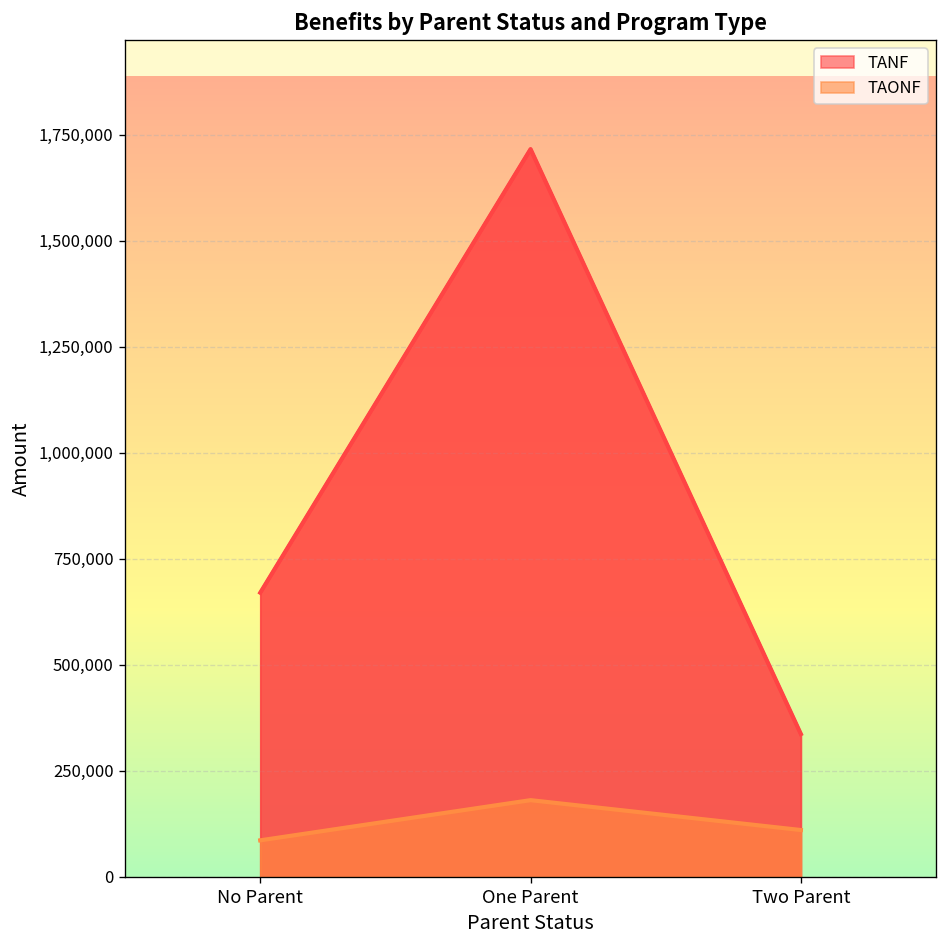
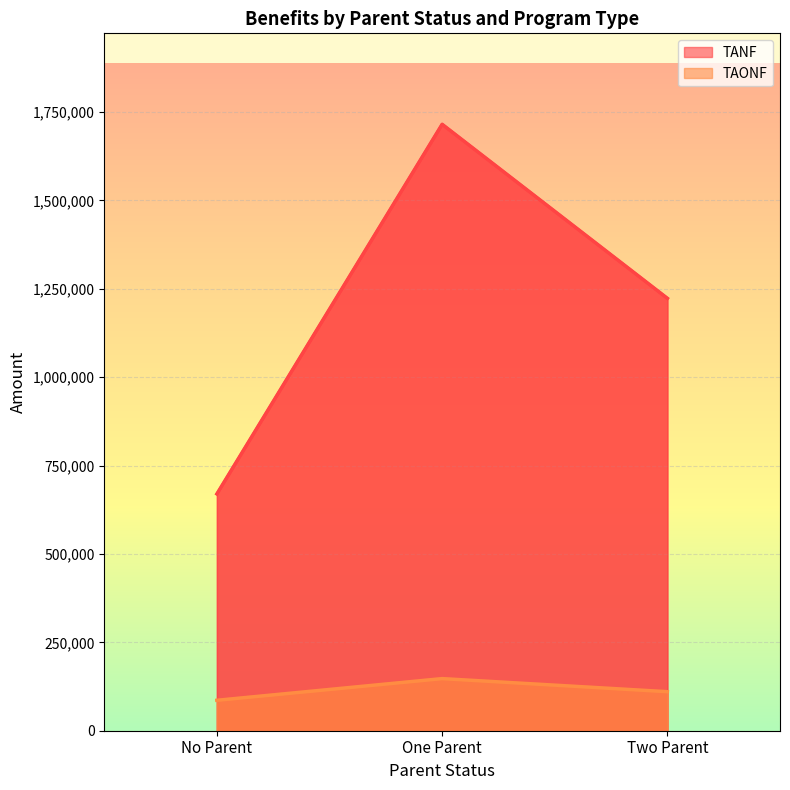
  {
    "TANF": {
      "No Parent": "670,000",
      "One Parent": "1,720,000",
-     "Two Parent": "340,000"
+     "Two Parent": "1,220,000"
    },
    "TAONF": {
      "No Parent": "90,000",
-     "One Parent": "180,000",
+     "One Parent": "150,000",
      "Two Parent": "110,000"
    }
  }
